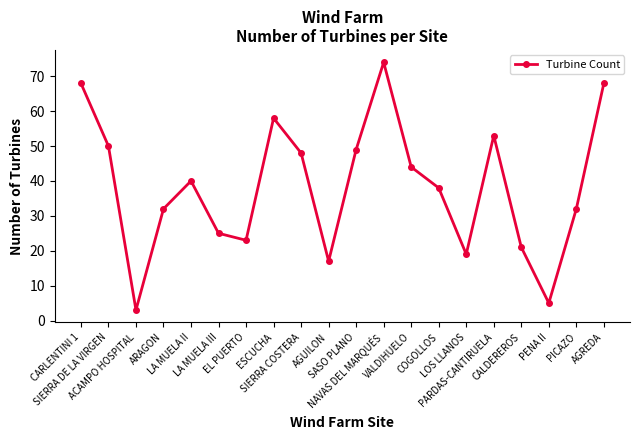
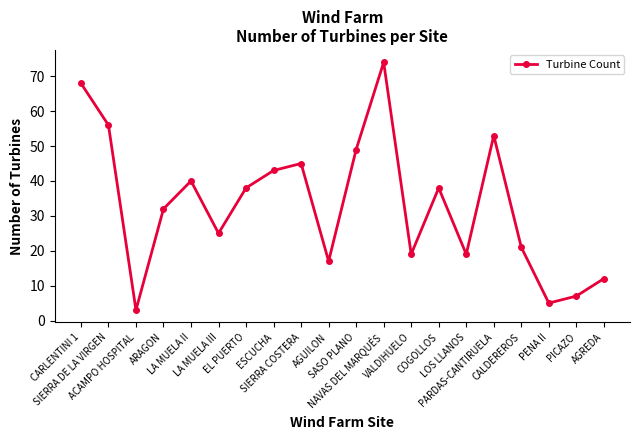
  {
    "CARLENTINI 1": 68,
-   "SIERRA DE LA VIRGEN": 50,
+   "SIERRA DE LA VIRGEN": 56,
    "ACAMPO HOSPITAL": 3,
    "ARAGON": 32,
    "LA MUELA II": 40,
    "LA MUELA III": 25,
-   "EL PUERTO": 23,
-   "ESCUCHA": 58,
-   "SIERRA COSTERA": 48,
+   "EL PUERTO": 38,
+   "ESCUCHA": 43,
+   "SIERRA COSTERA": 45,
    "AGUILON": 17,
    "SASO PLANO": 49,
    "NAVAS DEL MARQUÉS": 74,
-   "VALDIHUELO": 44,
+   "VALDIHUELO": 19,
    "COGOLLOS": 38,
    "LOS LLANOS": 19,
    "PARDAS-CANTIRUELA": 53,
    "CALDEREROS": 21,
    "PENA II": 5,
-   "PICAZO": 32,
-   "AGREDA": 68
+   "PICAZO": 7,
+   "AGREDA": 12
  }
